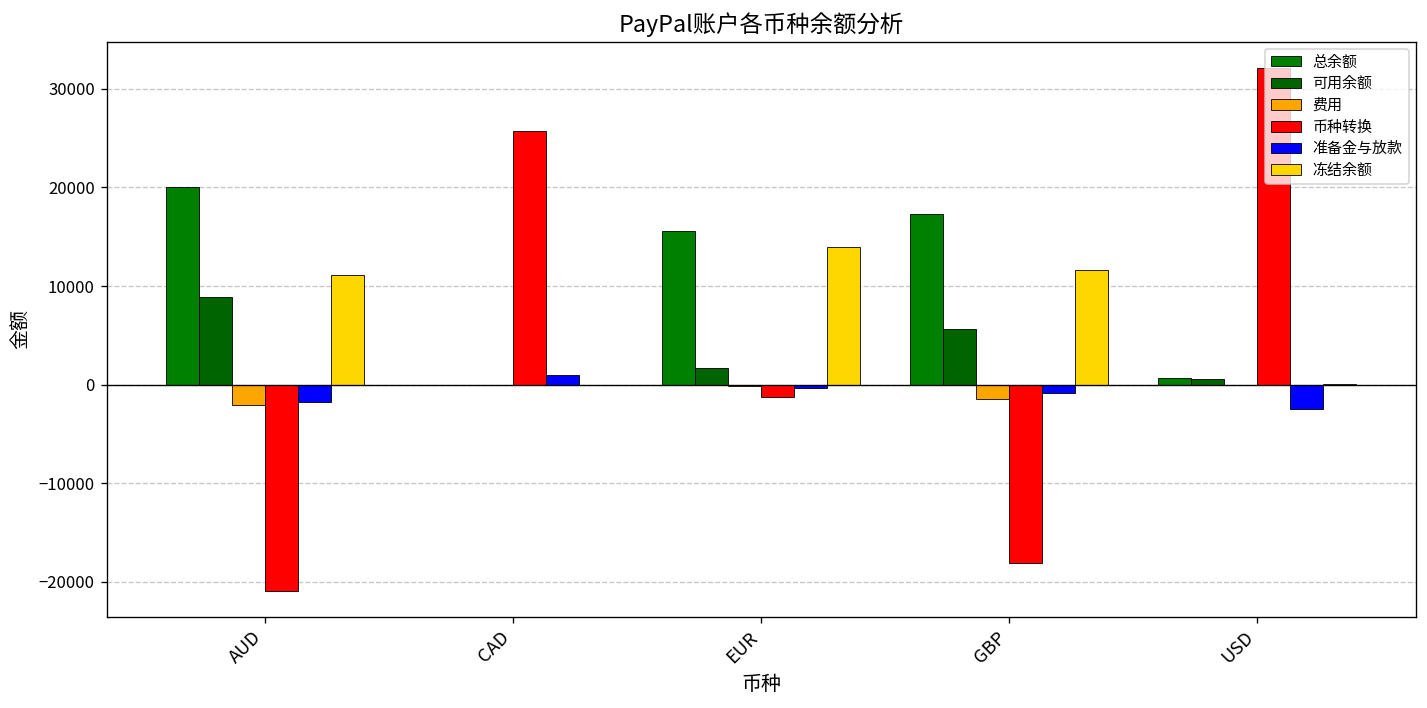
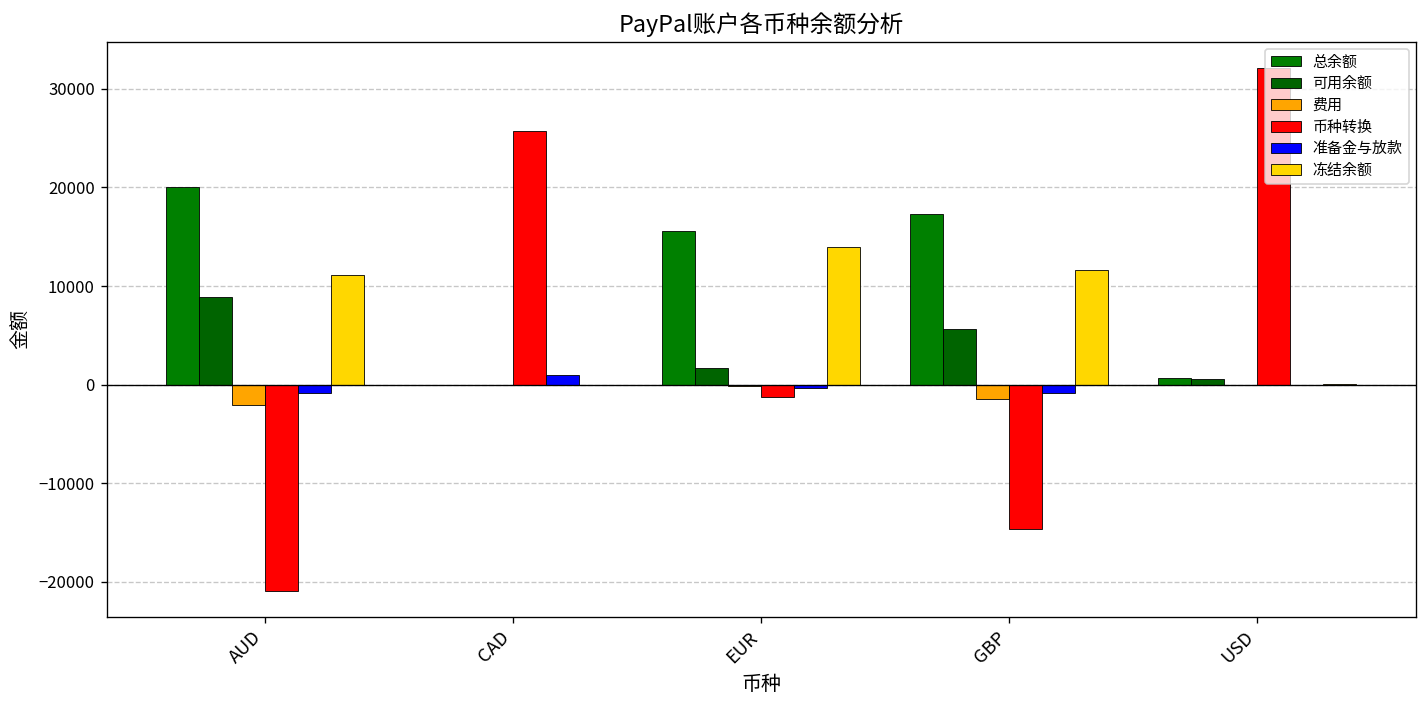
  {
    "币种转换": {
      "AUD": -21000,
      "CAD": 26000,
      "EUR": -1000,
-     "GBP": -18000
+     "GBP": -15000
    },
    "准备金与放款": {
-     "AUD": -2000,
+     "AUD": -1000,
      "CAD": 1000,
      "GBP": -1000,
-     "USD": -2000
+     "USD": 0
    }
  }
